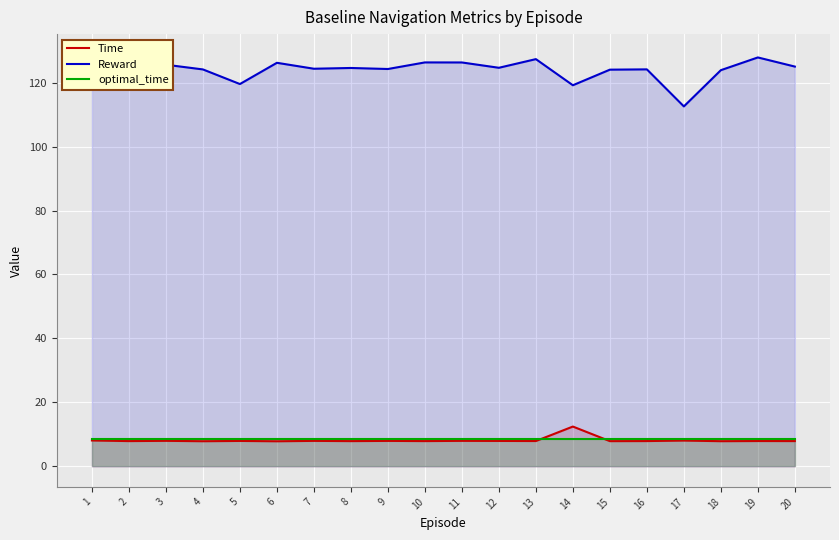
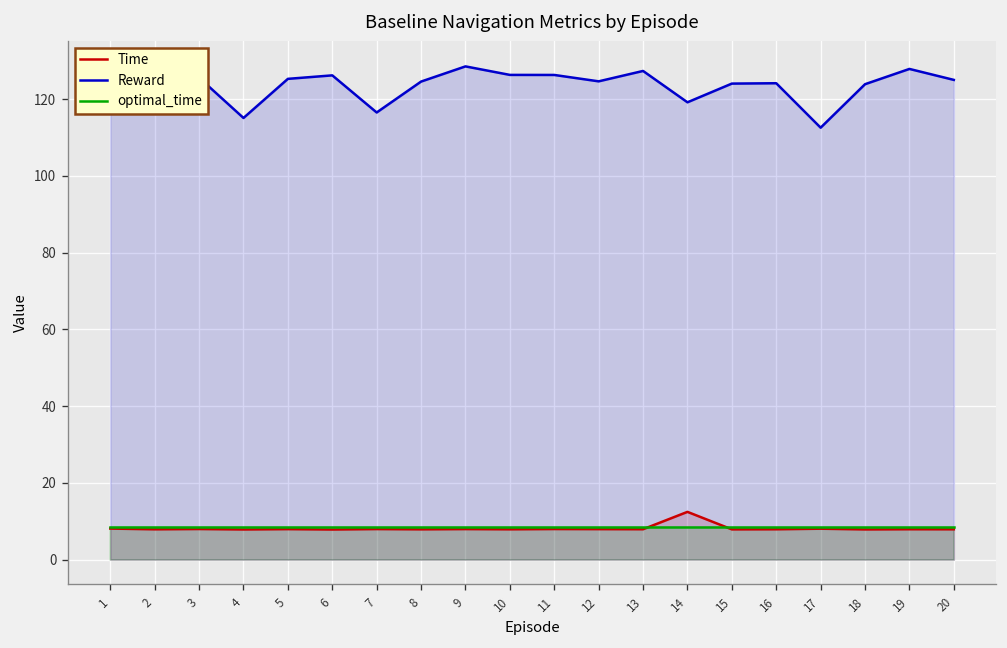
  {
    "Time": {
      "14": 12
    },
    "Reward": {
-     "4": 124,
-     "5": 120,
+     "4": 115,
+     "5": 125,
      "6": 126,
-     "7": 124,
+     "7": 117,
      "8": 125,
-     "9": 124,
+     "9": 129,
      "10": 126,
      "11": 126,
      "12": 125,
      "13": 127,
      "14": 119,
      "15": 124,
      "16": 124,
      "17": 113,
      "18": 124,
      "19": 128,
      "20": 125
    },
    "optimal_time": {
      "14": 9
    }
  }
